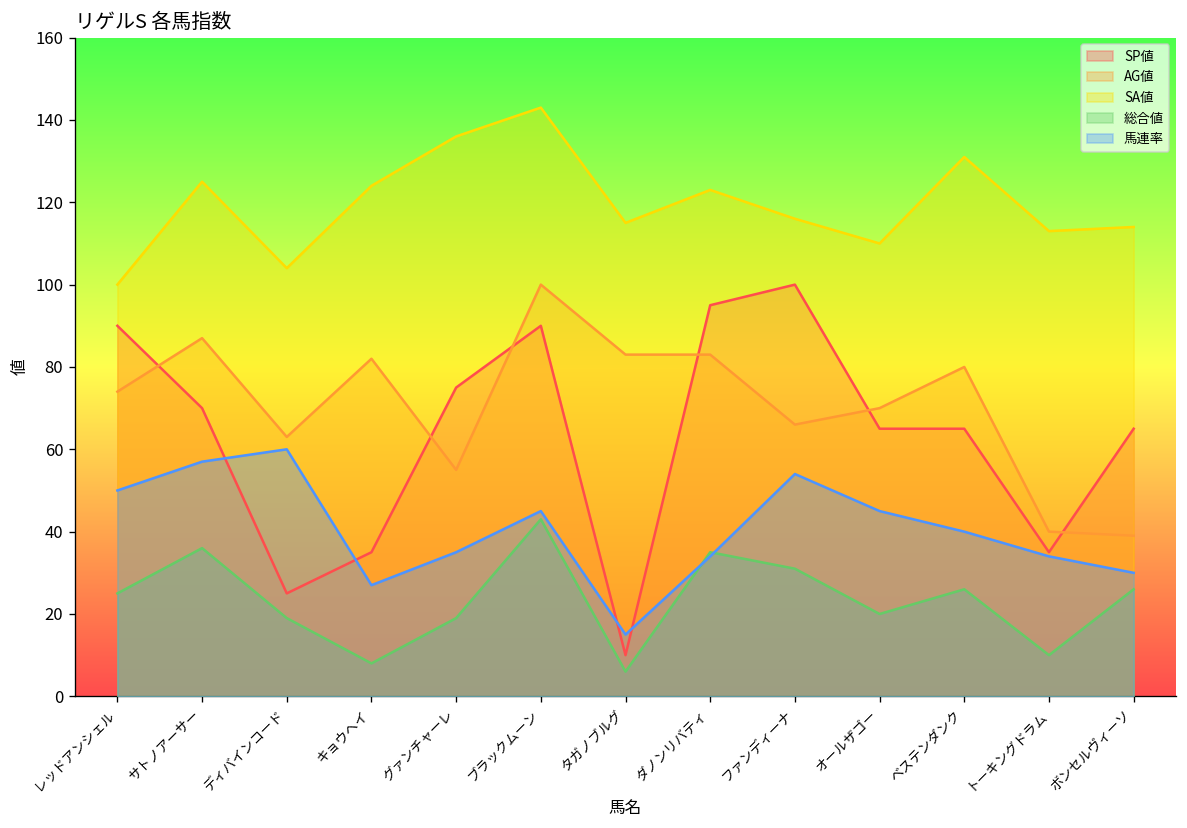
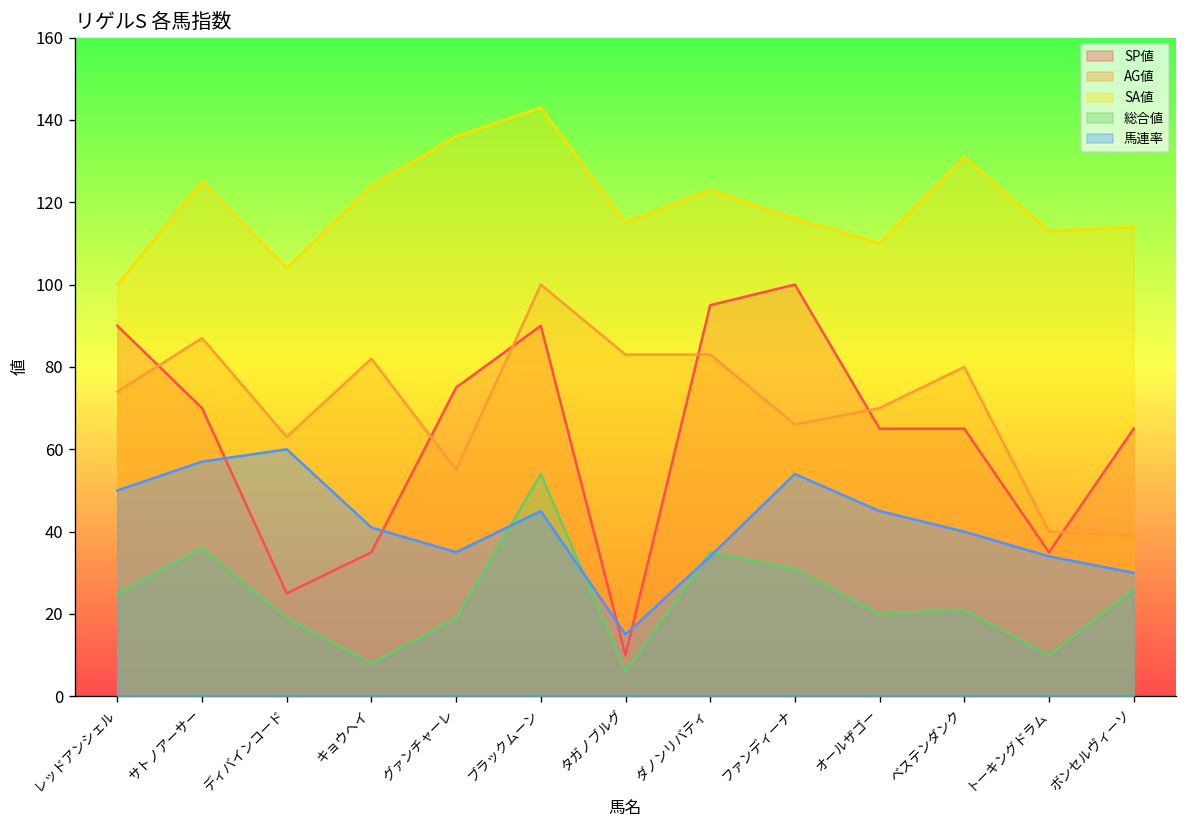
  {
    "総合値": {
      "レッドアンシェル": 25,
      "サトノアーサー": 36,
      "ディバインコード": 19,
      "キョウヘイ": 8,
      "グァンチャーレ": 19,
-     "ブラックムーン": 43,
+     "ブラックムーン": 54,
      "タガノブルグ": 6,
      "ダノンリバティ": 35,
      "ファンディーナ": 31,
      "オールザゴー": 20,
-     "ベステンダンク": 26,
+     "ベステンダンク": 21,
      "トーキングドラム": 10,
      "ボンセルヴィーソ": 26
    },
    "馬連率": {
      "レッドアンシェル": 50,
      "サトノアーサー": 57,
      "ディバインコード": 60,
-     "キョウヘイ": 27,
+     "キョウヘイ": 41,
      "グァンチャーレ": 35,
      "ブラックムーン": 45,
      "タガノブルグ": 15,
      "ダノンリバティ": 34,
      "ファンディーナ": 54,
      "オールザゴー": 45,
      "ベステンダンク": 40,
      "トーキングドラム": 34,
      "ボンセルヴィーソ": 30
    }
  }
